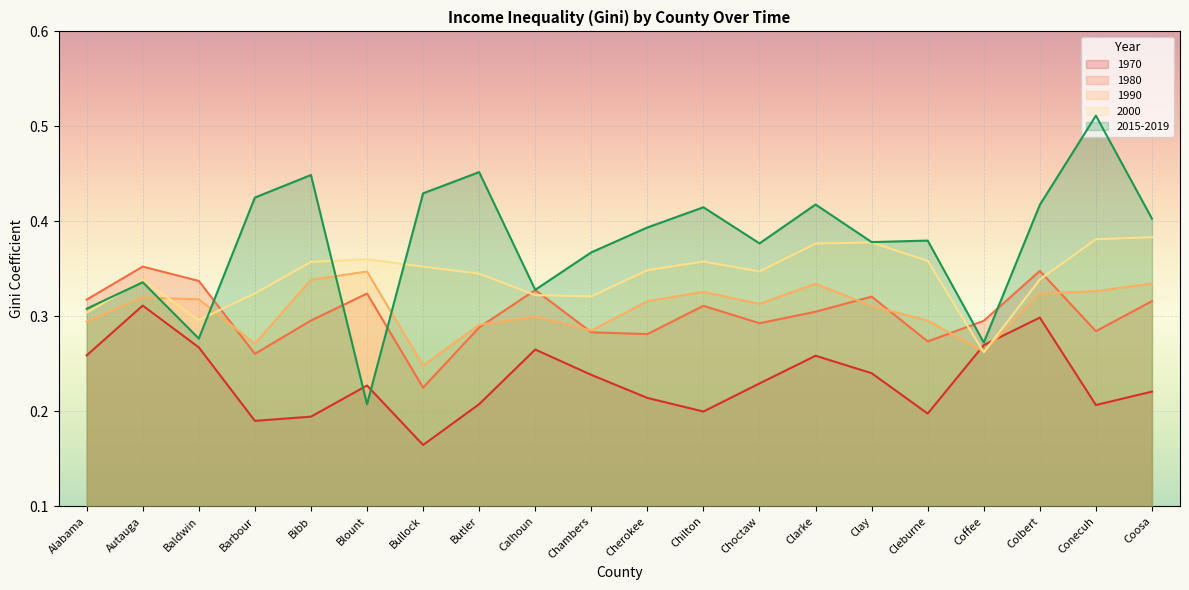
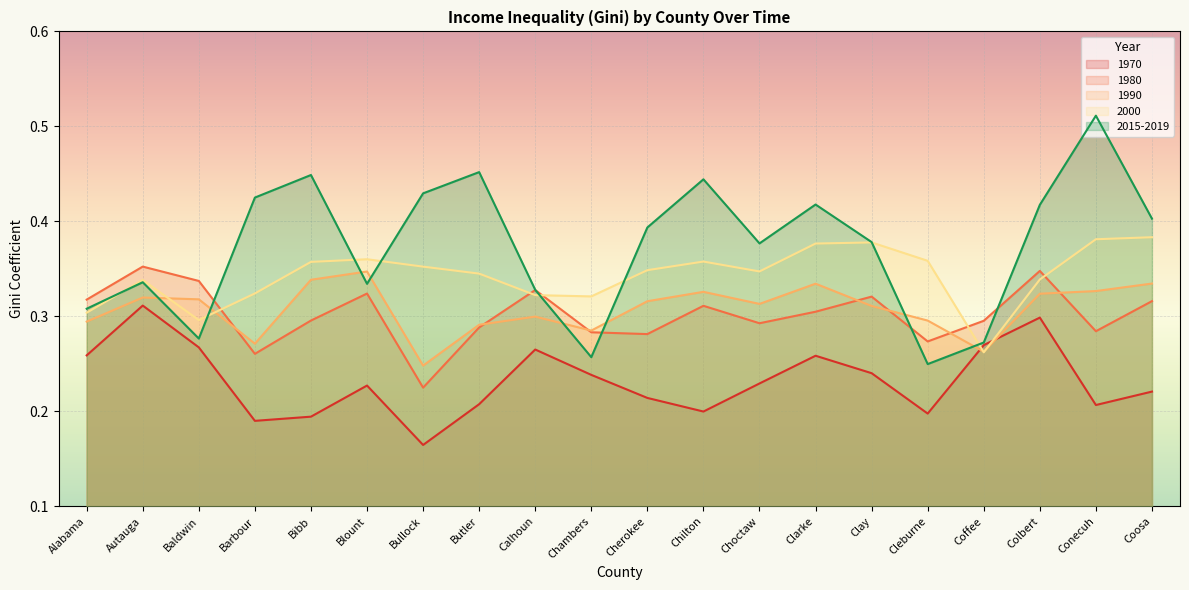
  {
    "2015-2019": {
      "Alabama": 0.31,
      "Baldwin": 0.28,
      "Barbour": 0.43,
      "Bibb": 0.45,
-     "Blount": 0.21,
+     "Blount": 0.33,
      "Bullock": 0.43,
      "Butler": 0.45,
-     "Chambers": 0.37,
+     "Chambers": 0.26,
      "Cherokee": 0.39,
-     "Chilton": 0.41,
+     "Chilton": 0.44,
      "Choctaw": 0.38,
      "Clarke": 0.42,
-     "Cleburne": 0.38,
+     "Cleburne": 0.25,
      "Coffee": 0.27,
      "Colbert": 0.42,
      "Coosa": 0.40
    }
  }
